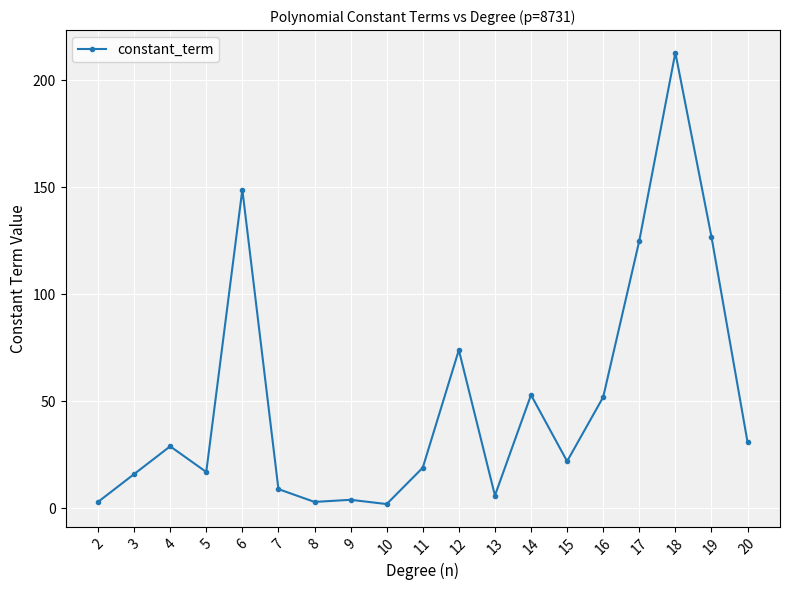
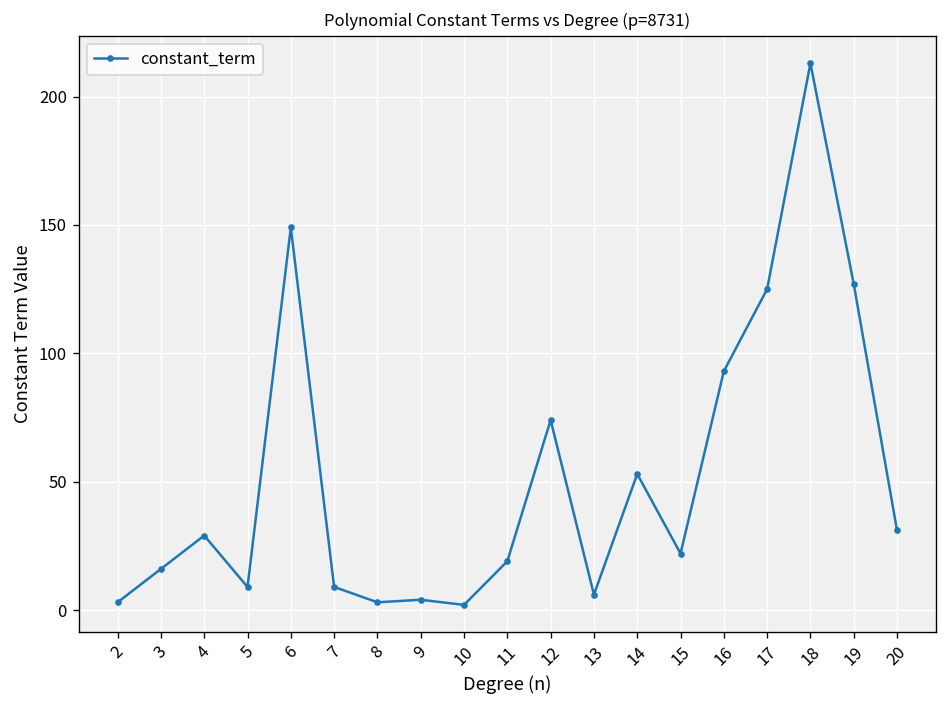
  {
    "2": 3,
    "3": 16,
    "4": 29,
-   "5": 17,
+   "5": 9,
    "6": 149,
    "7": 9,
    "8": 3,
    "9": 4,
    "10": 2,
    "11": 19,
    "12": 74,
    "13": 6,
    "14": 53,
    "15": 22,
-   "16": 52,
+   "16": 93,
    "17": 125,
    "18": 213,
    "19": 127,
    "20": 31
  }
